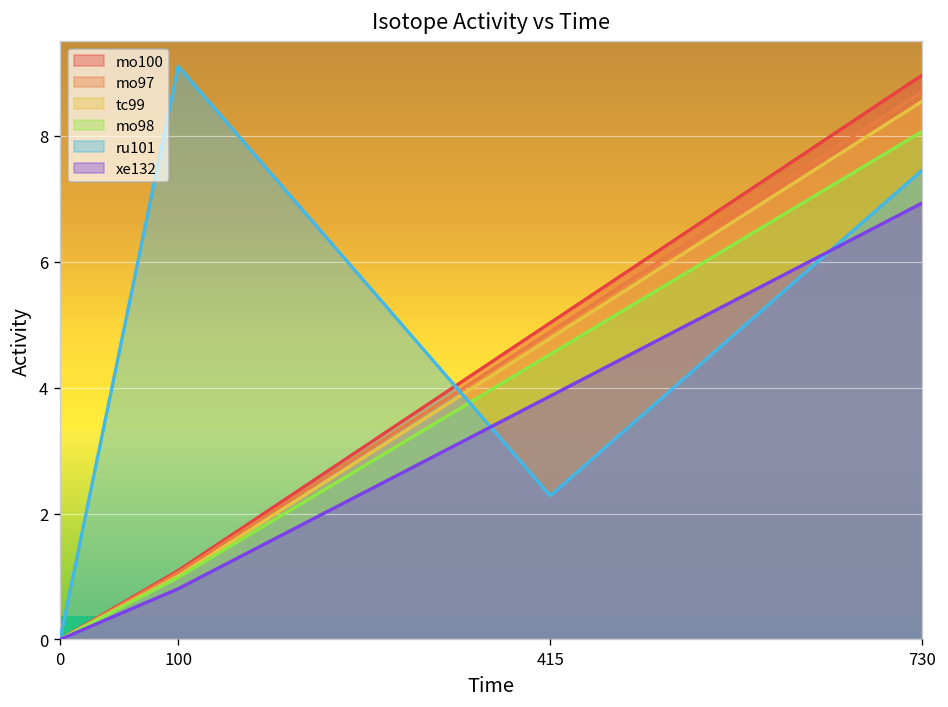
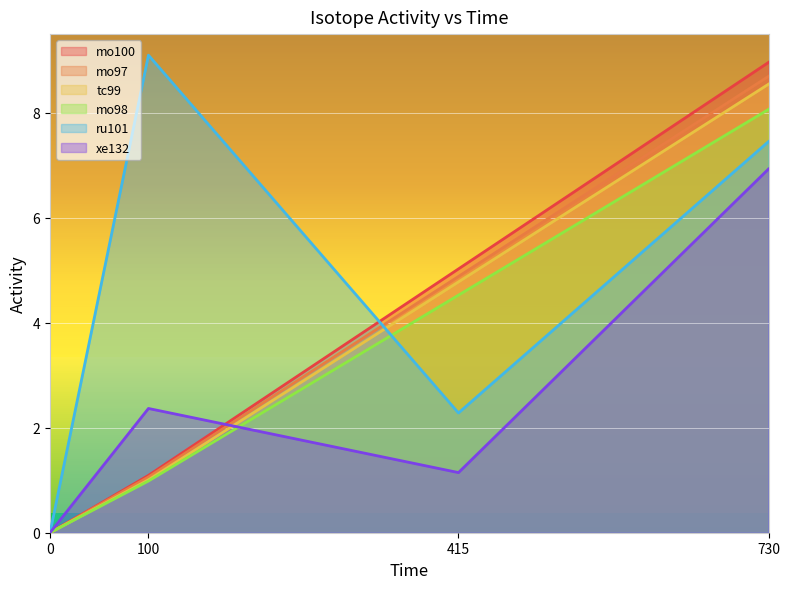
  {
    "ru101": {
      "100": 9.1,
      "415": 2.3
    },
    "xe132": {
-     "100": 0.8,
-     "415": 3.9
+     "100": 2.4,
+     "415": 1.1
    }
  }
